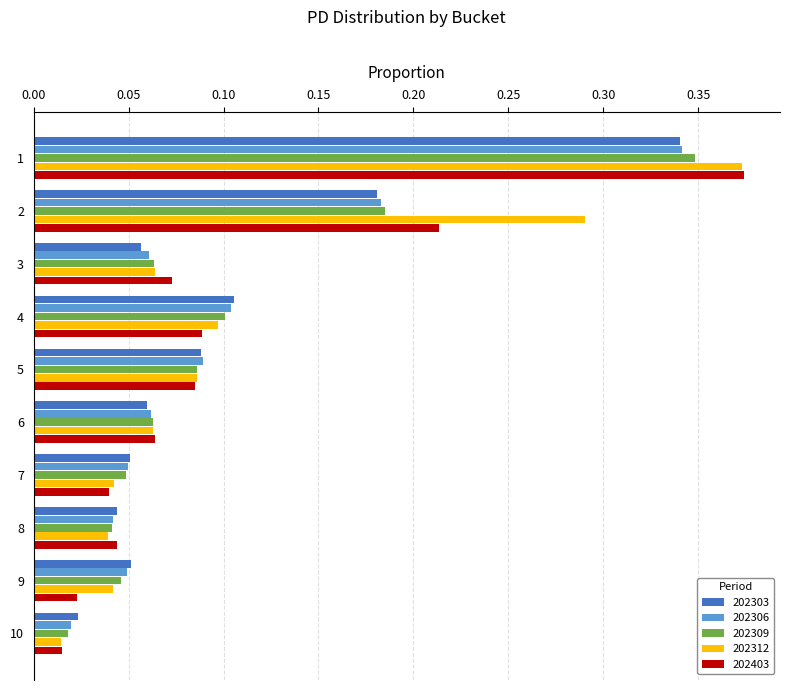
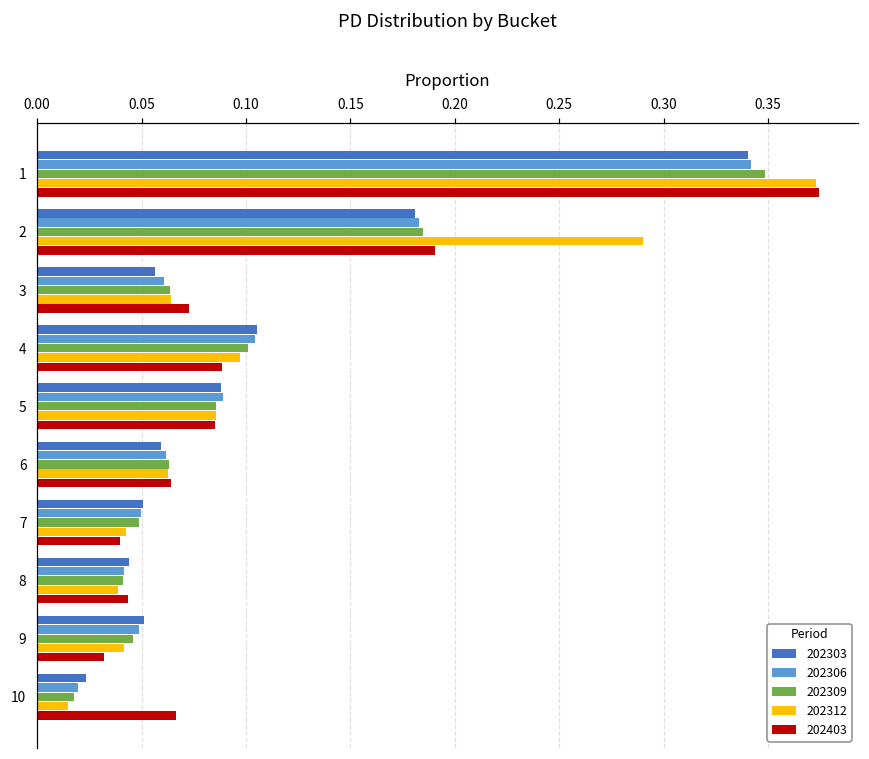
  {
    "202309": {
      "1": 0.348,
      "2": 0.185,
      "3": 0.063,
      "4": 0.101,
      "5": 0.086,
      "6": 0.063,
      "7": 0.049,
      "8": 0.041,
      "9": 0.046,
      "10": 0.018
    },
    "202312": {
      "1": 0.373,
      "2": 0.290,
      "3": 0.064,
      "4": 0.097,
      "5": 0.086,
      "6": 0.063,
      "7": 0.042,
      "8": 0.039,
      "9": 0.042,
      "10": 0.015
    },
    "202403": {
      "1": 0.374,
-     "2": 0.213,
+     "2": 0.191,
      "3": 0.073,
      "4": 0.089,
      "5": 0.085,
      "6": 0.064,
      "7": 0.040,
      "8": 0.044,
-     "9": 0.023,
-     "10": 0.015
+     "9": 0.032,
+     "10": 0.066
    }
  }
